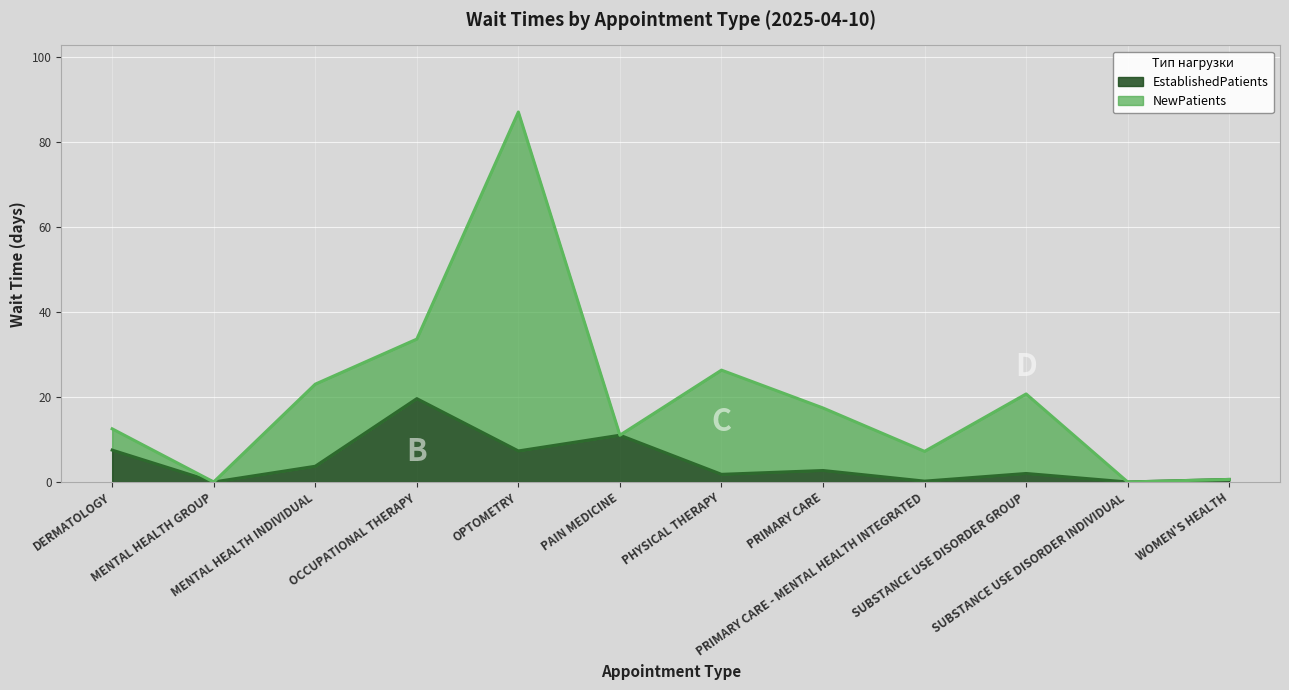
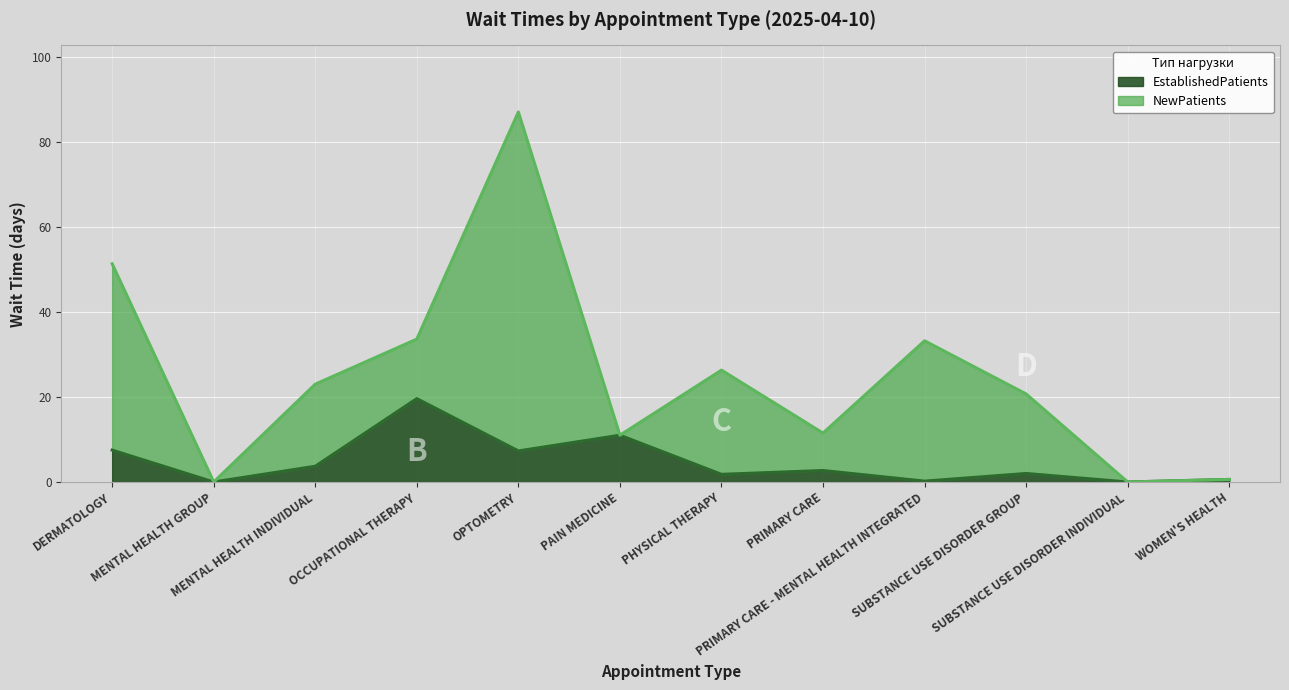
  {
    "EstablishedPatients": {
      "DERMATOLOGY": 8,
      "MENTAL HEALTH INDIVIDUAL": 4,
      "OCCUPATIONAL THERAPY": 20,
      "OPTOMETRY": 7,
      "PHYSICAL THERAPY": 2,
      "PRIMARY CARE": 3,
      "PRIMARY CARE - MENTAL HEALTH INTEGRATED": 0,
      "SUBSTANCE USE DISORDER GROUP": 2
    },
    "NewPatients": {
-     "DERMATOLOGY": 5,
+     "DERMATOLOGY": 44,
      "MENTAL HEALTH INDIVIDUAL": 19,
      "OCCUPATIONAL THERAPY": 14,
      "OPTOMETRY": 80,
      "PHYSICAL THERAPY": 25,
-     "PRIMARY CARE": 15,
-     "PRIMARY CARE - MENTAL HEALTH INTEGRATED": 7,
+     "PRIMARY CARE": 9,
+     "PRIMARY CARE - MENTAL HEALTH INTEGRATED": 33,
      "SUBSTANCE USE DISORDER GROUP": 19
    }
  }
